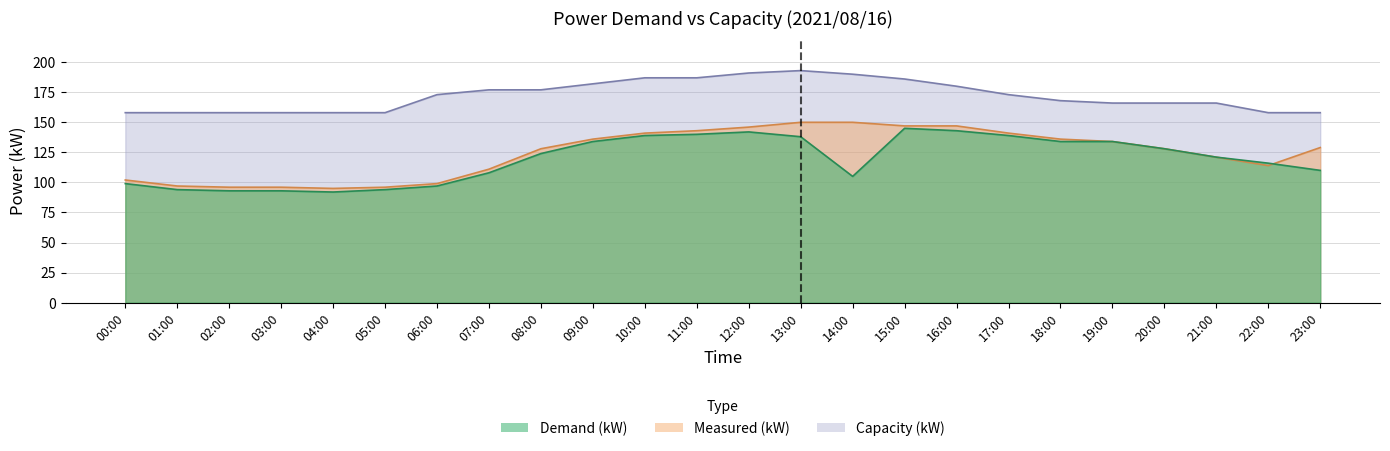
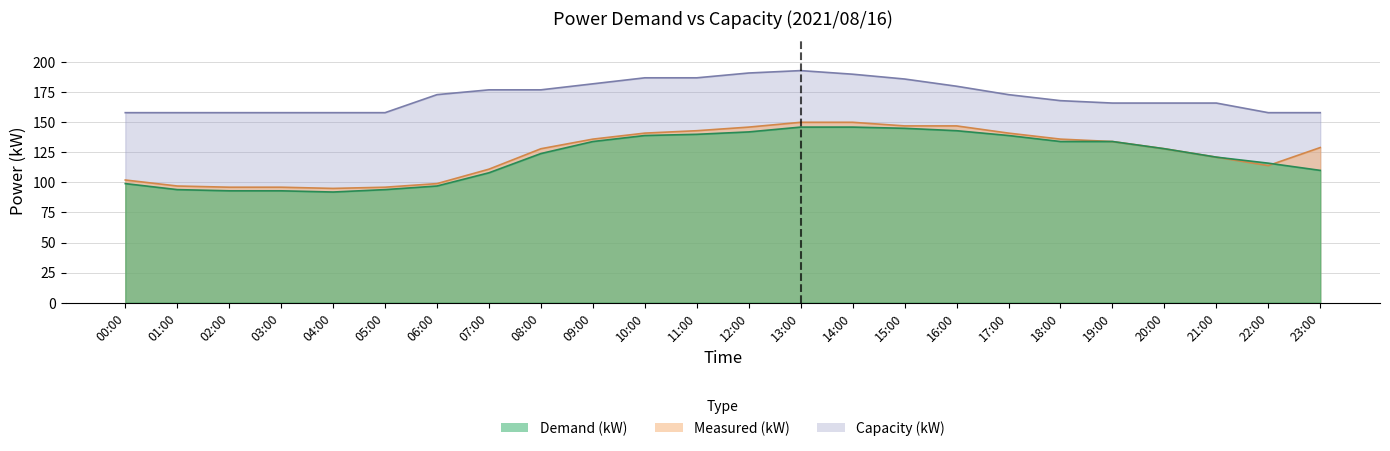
  {
    "Capacity (kW)": {
      "00:00": 158,
      "01:00": 158,
      "02:00": 158,
      "03:00": 158,
      "04:00": 158,
      "05:00": 158,
      "06:00": 173,
      "07:00": 177,
      "08:00": 177,
      "09:00": 182,
      "10:00": 187,
      "11:00": 187,
      "12:00": 191,
      "13:00": 193,
      "14:00": 190,
      "15:00": 186,
      "16:00": 180,
      "17:00": 173,
      "18:00": 168,
      "19:00": 166,
      "20:00": 166,
      "21:00": 166,
      "22:00": 158,
      "23:00": 158
    },
    "Measured (kW)": {
      "00:00": 102,
      "01:00": 97,
      "02:00": 96,
      "03:00": 96,
      "04:00": 95,
      "07:00": 111,
      "08:00": 128,
      "11:00": 143,
      "12:00": 146,
      "13:00": 150,
      "14:00": 150,
      "16:00": 147,
      "23:00": 129
    },
    "Demand (kW)": {
      "00:00": 99,
      "01:00": 94,
      "02:00": 93,
      "03:00": 93,
      "04:00": 92,
      "07:00": 108,
      "08:00": 124,
      "11:00": 140,
      "12:00": 142,
-     "13:00": 138,
-     "14:00": 105,
+     "13:00": 146,
+     "14:00": 146,
      "16:00": 143,
      "23:00": 110
    }
  }
